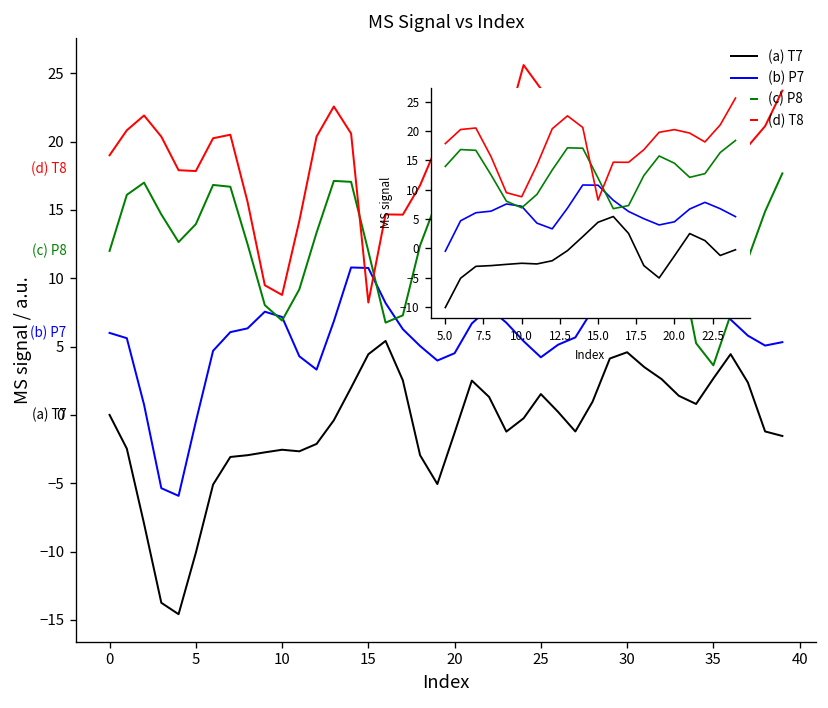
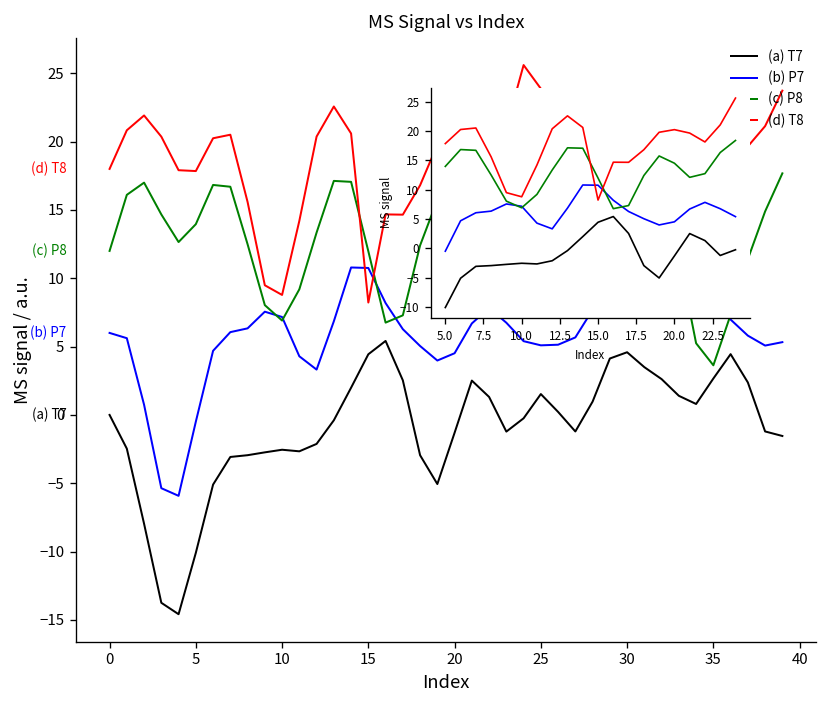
  {
    "MS Signal vs Index": {
      "(a) T7": {
        "0": 0.0,
        "5": -10.1,
        "10": -2.5,
        "15": 4.4,
        "20": -1.3,
        "25": 1.5,
        "30": 4.6,
        "35": 2.7
      },
      "(b) P7": {
        "0": 6.0,
        "5": -0.5,
        "10": 7.2,
        "15": 10.8,
        "20": 4.5,
-       "25": 4.2,
+       "25": 5.1,
        "30": 10.0
      },
      "(c) P8": {
        "0": 12.0,
        "5": 14.0,
        "10": 6.9,
        "15": 12.0,
        "20": 14.5,
        "25": 15.2,
        "30": 12.0,
        "35": 3.6
      },
      "(d) T8": {
-       "0": 19.0,
+       "0": 18.0,
        "5": 17.8,
        "10": 8.8,
        "15": 8.2,
        "20": 20.2,
        "25": 23.9,
        "30": 18.0
      }
    }
  }
